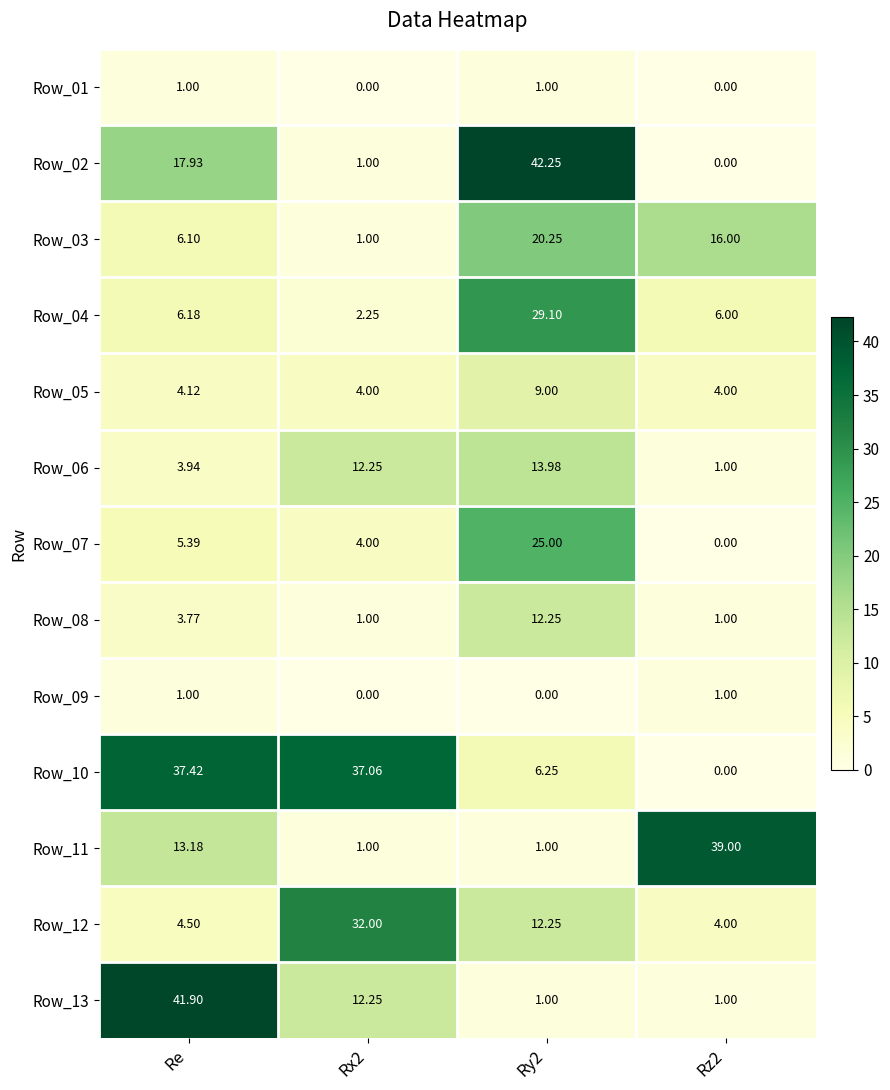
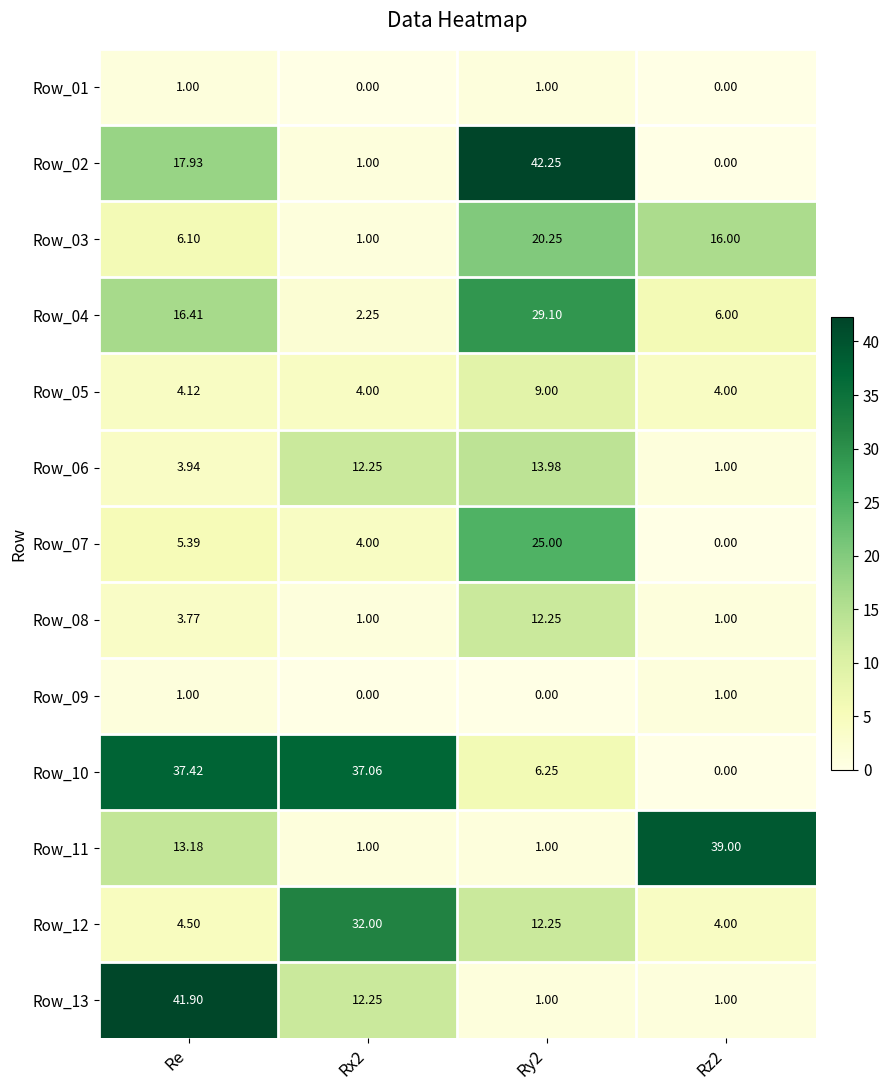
  {
    "Row_01": {
      "Re": 1.00,
      "Rx2": 0.00,
      "Ry2": 1.00,
      "Rz2": 0.00
    },
    "Row_02": {
      "Re": 17.93,
      "Rx2": 1.00,
      "Ry2": 42.25,
      "Rz2": 0.00
    },
    "Row_03": {
      "Re": 6.10,
      "Rx2": 1.00,
      "Ry2": 20.25,
      "Rz2": 16.00
    },
    "Row_04": {
-     "Re": 6.18,
+     "Re": 16.41,
      "Rx2": 2.25,
      "Ry2": 29.10,
      "Rz2": 6.00
    },
    "Row_05": {
      "Re": 4.12,
      "Rx2": 4.00,
      "Ry2": 9.00,
      "Rz2": 4.00
    },
    "Row_06": {
      "Re": 3.94,
      "Rx2": 12.25,
      "Ry2": 13.98,
      "Rz2": 1.00
    },
    "Row_07": {
      "Re": 5.39,
      "Rx2": 4.00,
      "Ry2": 25.00,
      "Rz2": 0.00
    },
    "Row_08": {
      "Re": 3.77,
      "Rx2": 1.00,
      "Ry2": 12.25,
      "Rz2": 1.00
    },
    "Row_09": {
      "Re": 1.00,
      "Rx2": 0.00,
      "Ry2": 0.00,
      "Rz2": 1.00
    },
    "Row_10": {
      "Re": 37.42,
      "Rx2": 37.06,
      "Ry2": 6.25,
      "Rz2": 0.00
    },
    "Row_11": {
      "Re": 13.18,
      "Rx2": 1.00,
      "Ry2": 1.00,
      "Rz2": 39.00
    },
    "Row_12": {
      "Re": 4.50,
      "Rx2": 32.00,
      "Ry2": 12.25,
      "Rz2": 4.00
    },
    "Row_13": {
      "Re": 41.90,
      "Rx2": 12.25,
      "Ry2": 1.00,
      "Rz2": 1.00
    }
  }
